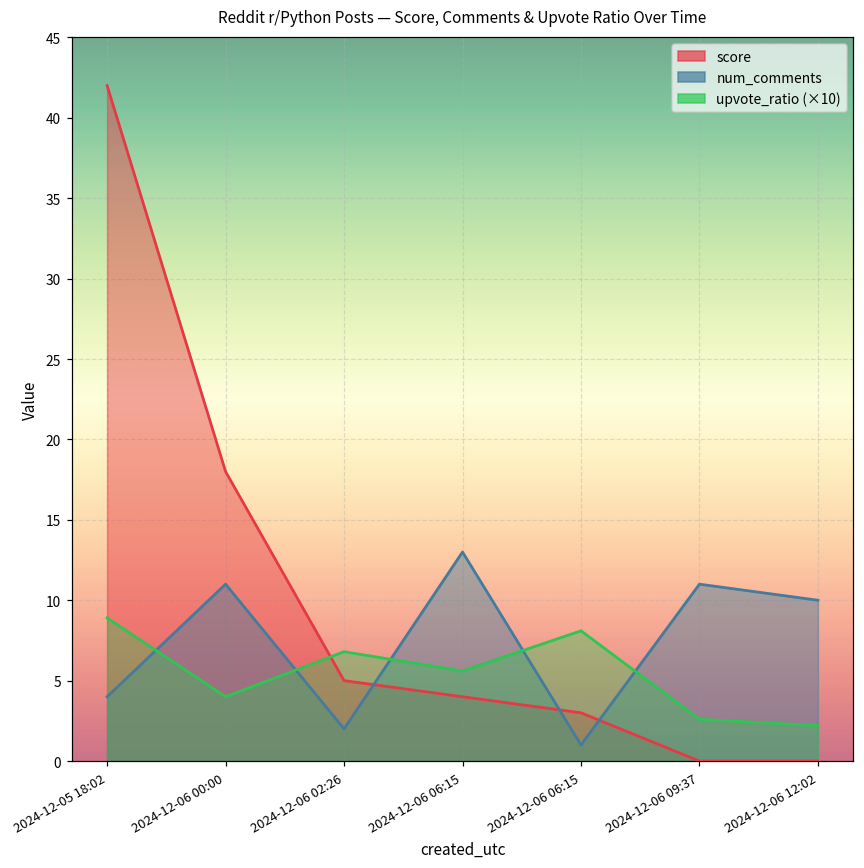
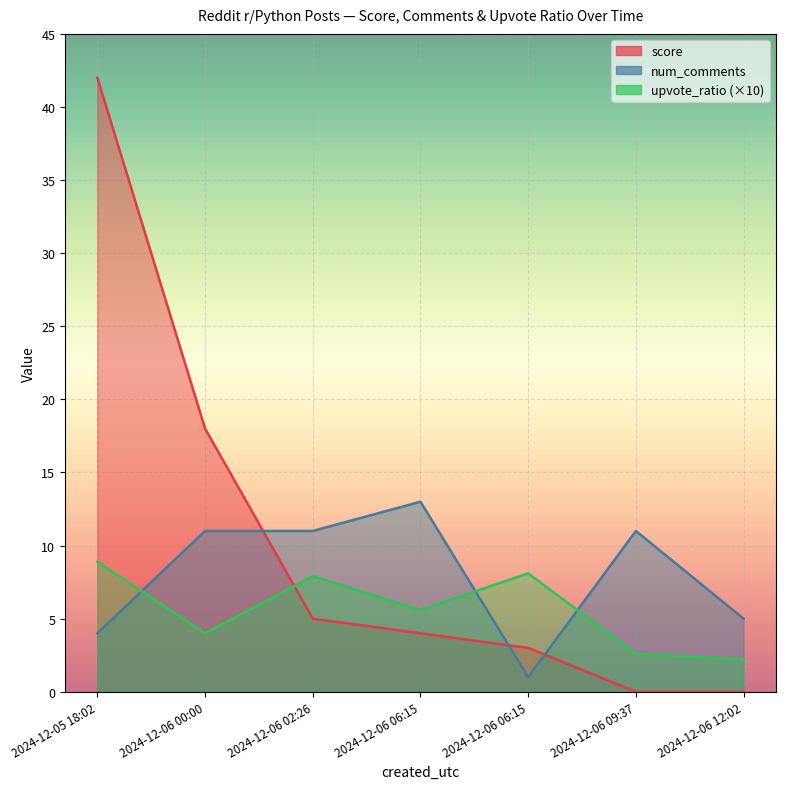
  {
    "score": {
      "2024-12-05 18:02": 42.0,
      "2024-12-06 00:00": 18.0,
      "2024-12-06 02:26": 5.0,
      "2024-12-06 09:37": 0.0,
      "2024-12-06 12:02": 0.0
    },
    "num_comments": {
      "2024-12-05 18:02": 4,
      "2024-12-06 00:00": 11,
-     "2024-12-06 02:26": 2,
+     "2024-12-06 02:26": 11,
      "2024-12-06 09:37": 11,
-     "2024-12-06 12:02": 10
+     "2024-12-06 12:02": 5
    },
    "upvote_ratio (×10)": {
      "2024-12-05 18:02": 8.9,
      "2024-12-06 00:00": 4.0,
-     "2024-12-06 02:26": 6.8,
+     "2024-12-06 02:26": 7.9,
      "2024-12-06 09:37": 2.6,
      "2024-12-06 12:02": 2.2
    }
  }
